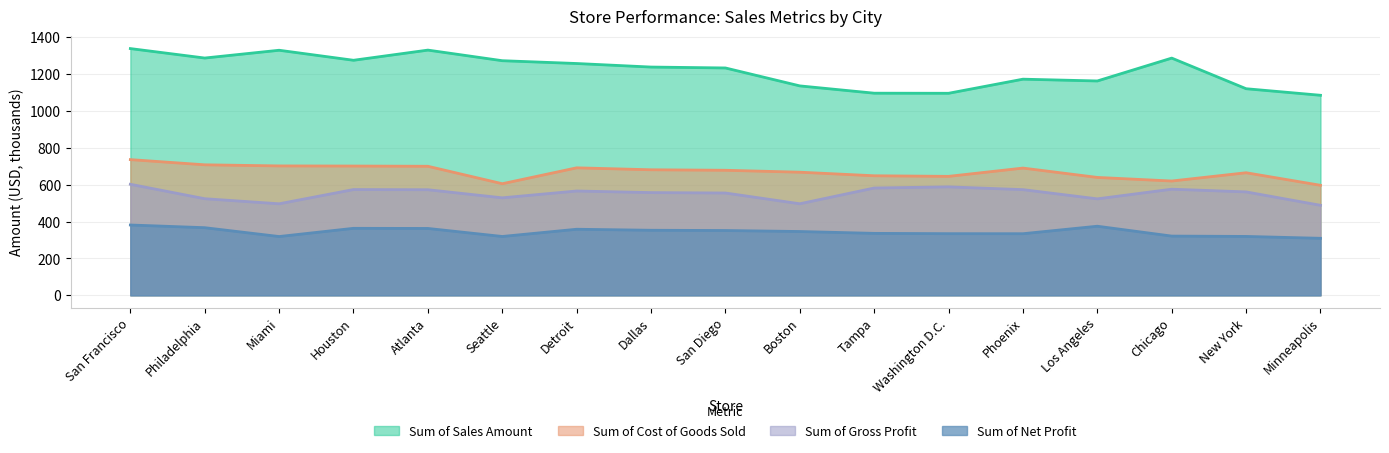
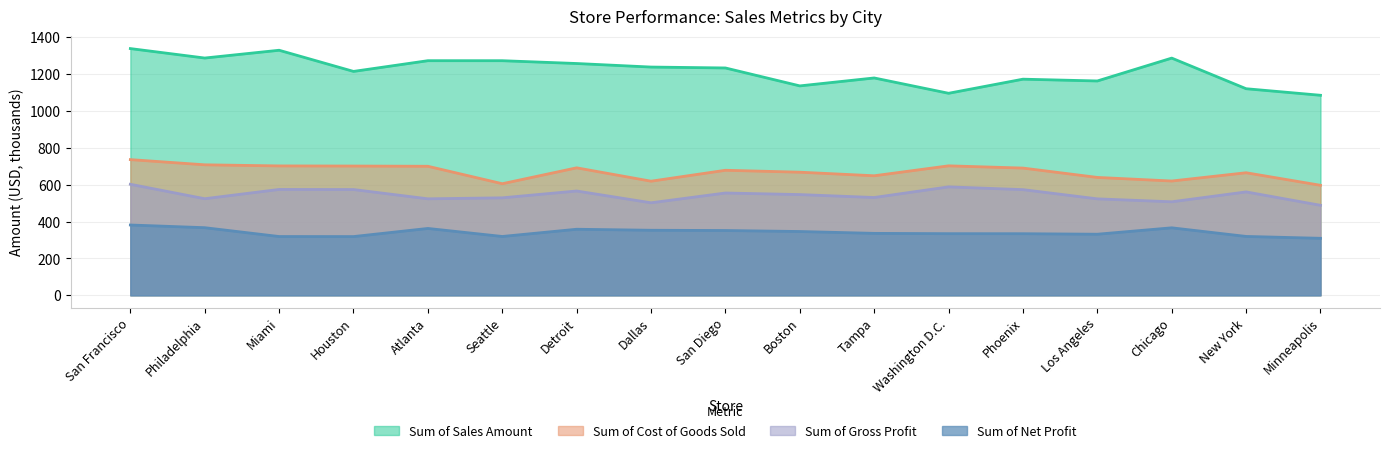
  {
    "Sum of Sales Amount": {
      "San Francisco": 1340,
      "Philadelphia": 1290,
      "Miami": 1330,
-     "Houston": 1270,
-     "Atlanta": 1330,
+     "Houston": 1210,
+     "Atlanta": 1270,
      "Seattle": 1270,
      "Detroit": 1260,
      "Dallas": 1240,
      "San Diego": 1230,
      "Boston": 1140,
-     "Tampa": 1100,
+     "Tampa": 1180,
      "Washington D.C.": 1100,
      "Phoenix": 1170,
      "Los Angeles": 1160,
      "Chicago": 1290,
      "New York": 1120,
      "Minneapolis": 1080
    },
    "Sum of Cost of Goods Sold": {
      "San Francisco": 740,
      "Philadelphia": 710,
      "Miami": 700,
      "Houston": 700,
      "Atlanta": 700,
      "Seattle": 610,
      "Detroit": 690,
-     "Dallas": 680,
+     "Dallas": 620,
      "San Diego": 680,
      "Boston": 670,
      "Tampa": 650,
-     "Washington D.C.": 640,
+     "Washington D.C.": 700,
      "Phoenix": 690,
      "Los Angeles": 640,
      "Chicago": 620,
      "New York": 660,
      "Minneapolis": 600
    },
    "Sum of Gross Profit": {
      "San Francisco": 600,
      "Philadelphia": 520,
-     "Miami": 500,
+     "Miami": 570,
      "Houston": 570,
-     "Atlanta": 570,
+     "Atlanta": 520,
      "Seattle": 530,
      "Detroit": 570,
-     "Dallas": 560,
+     "Dallas": 500,
      "San Diego": 550,
-     "Boston": 500,
-     "Tampa": 580,
+     "Boston": 550,
+     "Tampa": 530,
      "Washington D.C.": 590,
      "Phoenix": 570,
      "Los Angeles": 520,
-     "Chicago": 580,
+     "Chicago": 510,
      "New York": 560,
      "Minneapolis": 490
    },
    "Sum of Net Profit": {
      "San Francisco": 380,
      "Philadelphia": 370,
      "Miami": 320,
-     "Houston": 360,
+     "Houston": 320,
      "Atlanta": 360,
      "Seattle": 320,
      "Detroit": 360,
      "Dallas": 350,
      "San Diego": 350,
      "Boston": 350,
      "Tampa": 340,
      "Washington D.C.": 330,
      "Phoenix": 330,
-     "Los Angeles": 370,
-     "Chicago": 320,
+     "Los Angeles": 330,
+     "Chicago": 370,
      "New York": 320,
      "Minneapolis": 310
    }
  }
